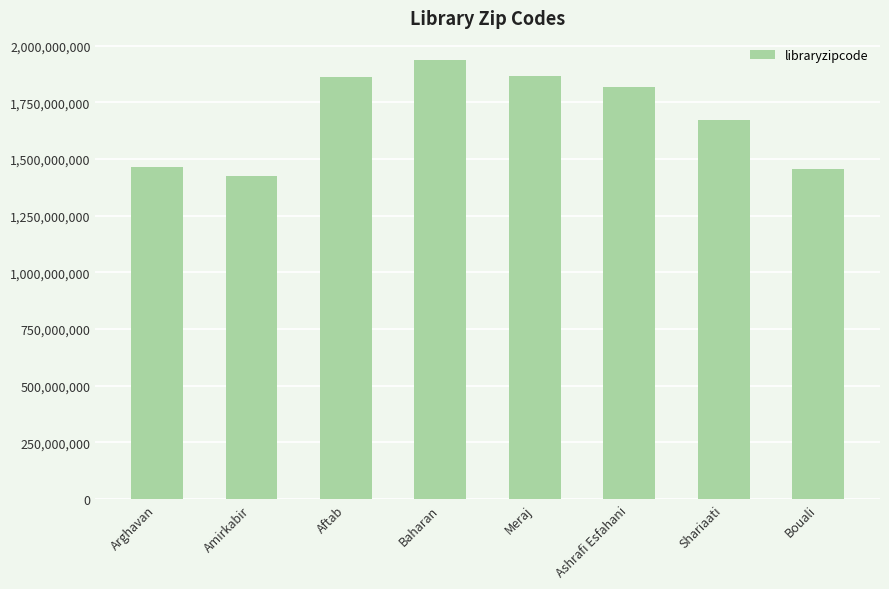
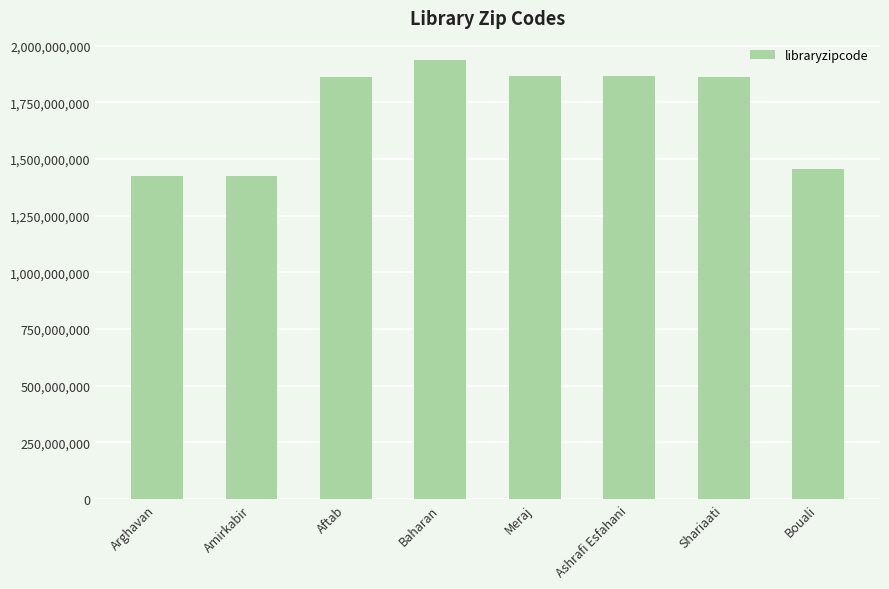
  {
-   "Arghavan": "1,460,000,000",
+   "Arghavan": "1,430,000,000",
    "Amirkabir": "1,420,000,000",
    "Aftab": "1,860,000,000",
    "Baharan": "1,940,000,000",
    "Meraj": "1,870,000,000",
-   "Ashrafi Esfahani": "1,820,000,000",
-   "Shariaati": "1,670,000,000",
+   "Ashrafi Esfahani": "1,870,000,000",
+   "Shariaati": "1,860,000,000",
    "Bouali": "1,460,000,000"
  }
